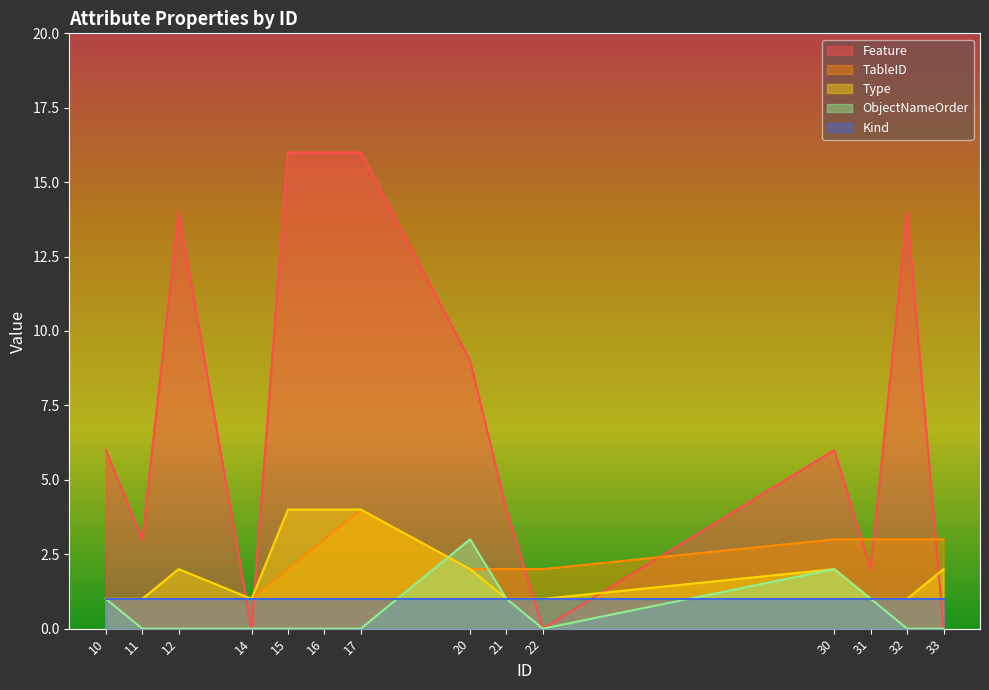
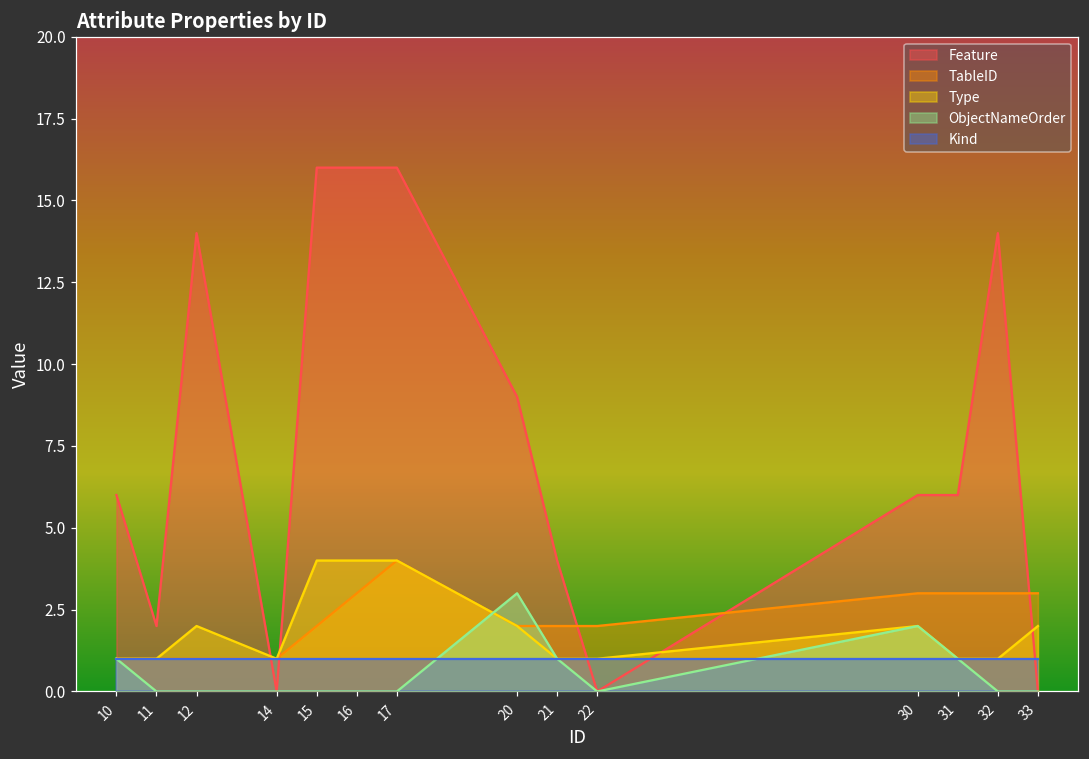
  {
    "Feature": {
      "10": 6,
-     "11": 3,
+     "11": 2,
      "12": 14,
      "15": 16,
      "16": 16,
      "17": 16,
      "20": 9,
      "21": 4,
      "30": 6,
-     "31": 2,
+     "31": 6,
      "32": 14
    },
    "ObjectNameOrder": {
      "11": 0,
      "12": 0,
      "15": 0,
      "16": 0,
      "17": 0,
      "20": 3,
      "32": 0
    },
    "Kind": {
      "15": 1,
      "16": 1,
      "17": 1,
      "20": 1,
      "30": 1,
      "33": 1
    }
  }
